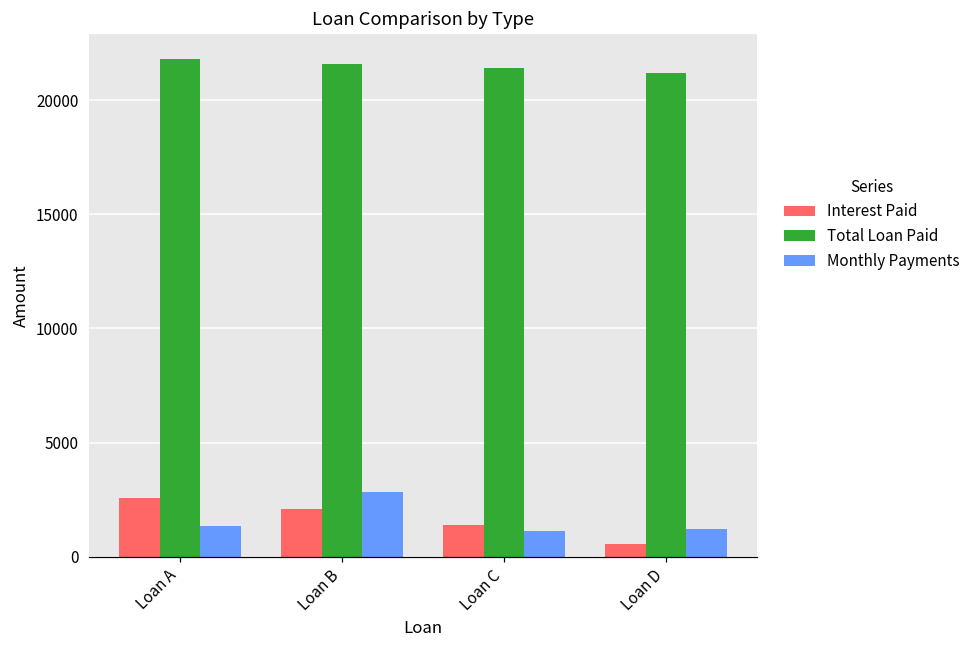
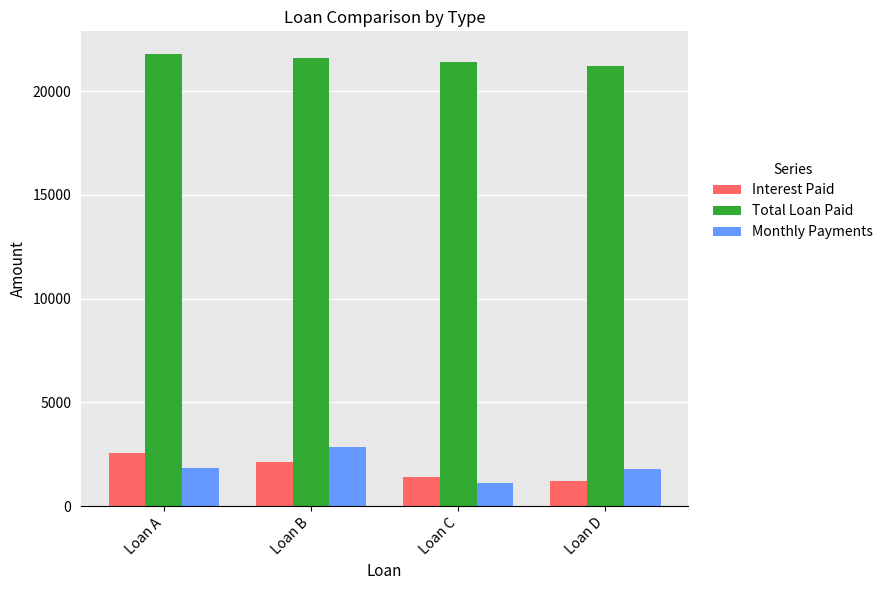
  {
    "Interest Paid": {
      "Loan A": 2600,
      "Loan B": 2100,
      "Loan C": 1400,
-     "Loan D": 600
+     "Loan D": 1200
    },
    "Total Loan Paid": {
      "Loan A": 21800,
      "Loan B": 21600,
      "Loan C": 21400,
      "Loan D": 21200
    },
    "Monthly Payments": {
-     "Loan A": 1300,
+     "Loan A": 1800,
      "Loan B": 2800,
      "Loan C": 1100,
-     "Loan D": 1200
+     "Loan D": 1800
    }
  }
